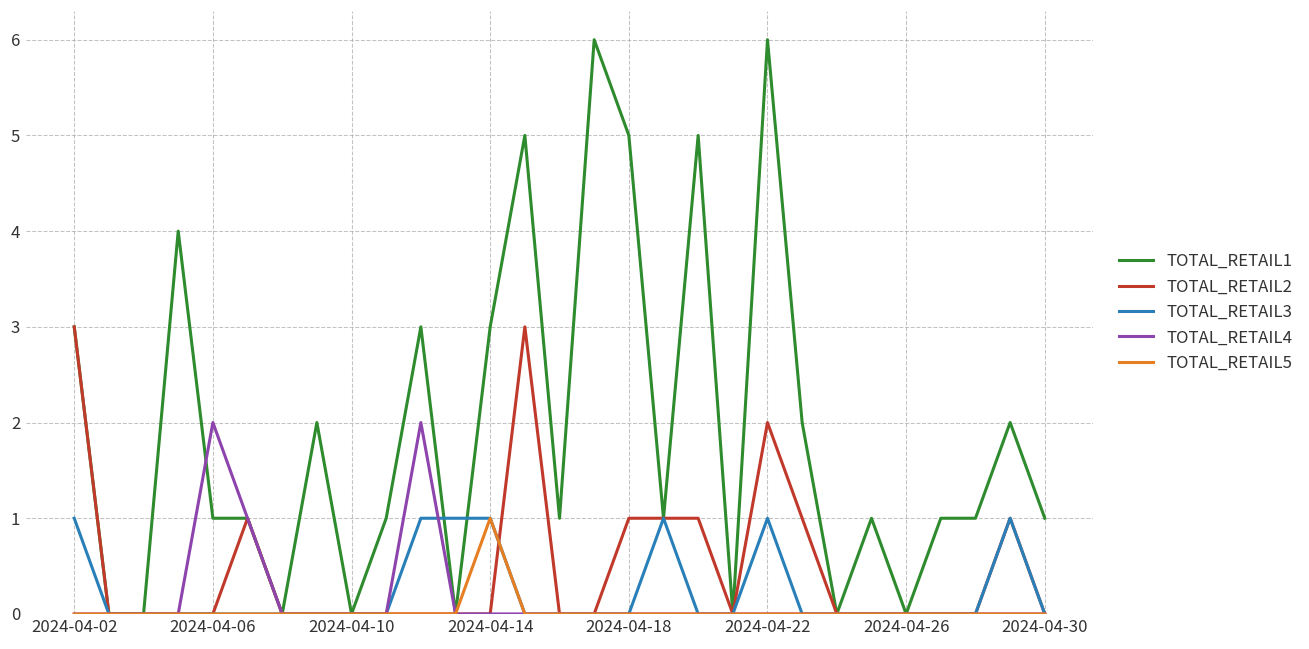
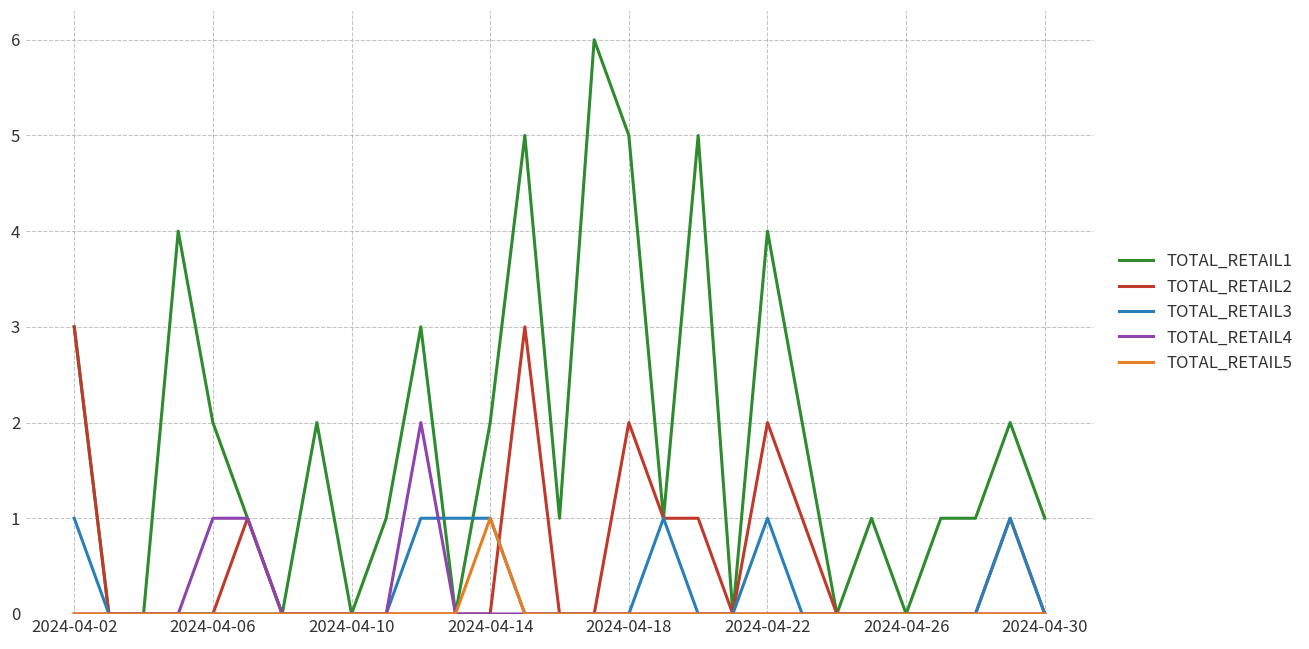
  {
    "TOTAL_RETAIL1": {
-     "2024-04-06": 1,
-     "2024-04-14": 3,
+     "2024-04-06": 2,
+     "2024-04-14": 2,
      "2024-04-18": 5,
-     "2024-04-22": 6,
+     "2024-04-22": 4,
      "2024-04-30": 1
    },
    "TOTAL_RETAIL2": {
-     "2024-04-18": 1,
+     "2024-04-18": 2,
      "2024-04-22": 2
    },
    "TOTAL_RETAIL3": {
      "2024-04-02": 1,
      "2024-04-22": 1
    },
    "TOTAL_RETAIL4": {
-     "2024-04-06": 2
+     "2024-04-06": 1
    }
  }
